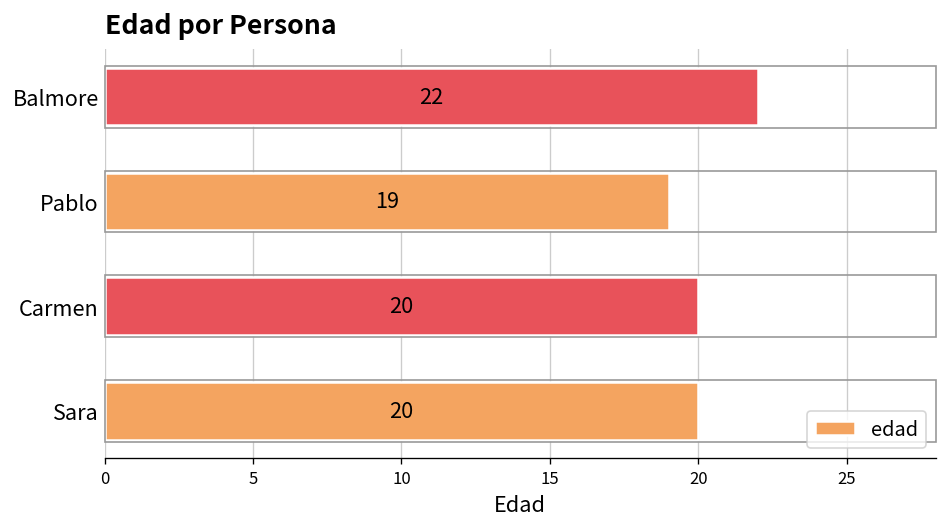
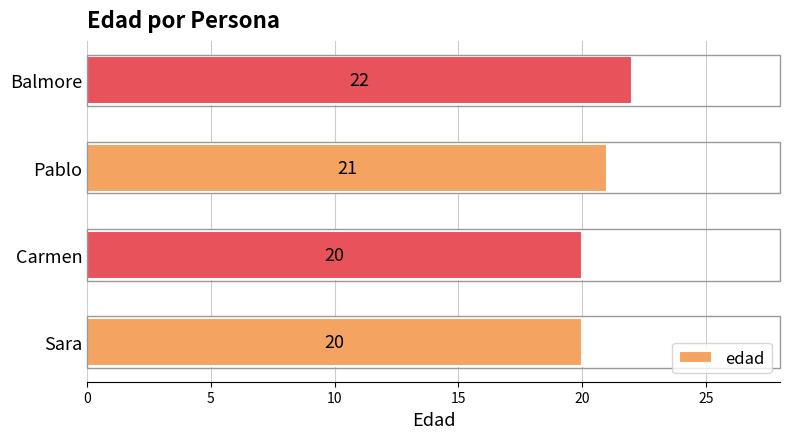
  {
    "Balmore": 22,
-   "Pablo": 19,
+   "Pablo": 21,
    "Carmen": 20,
    "Sara": 20
  }
